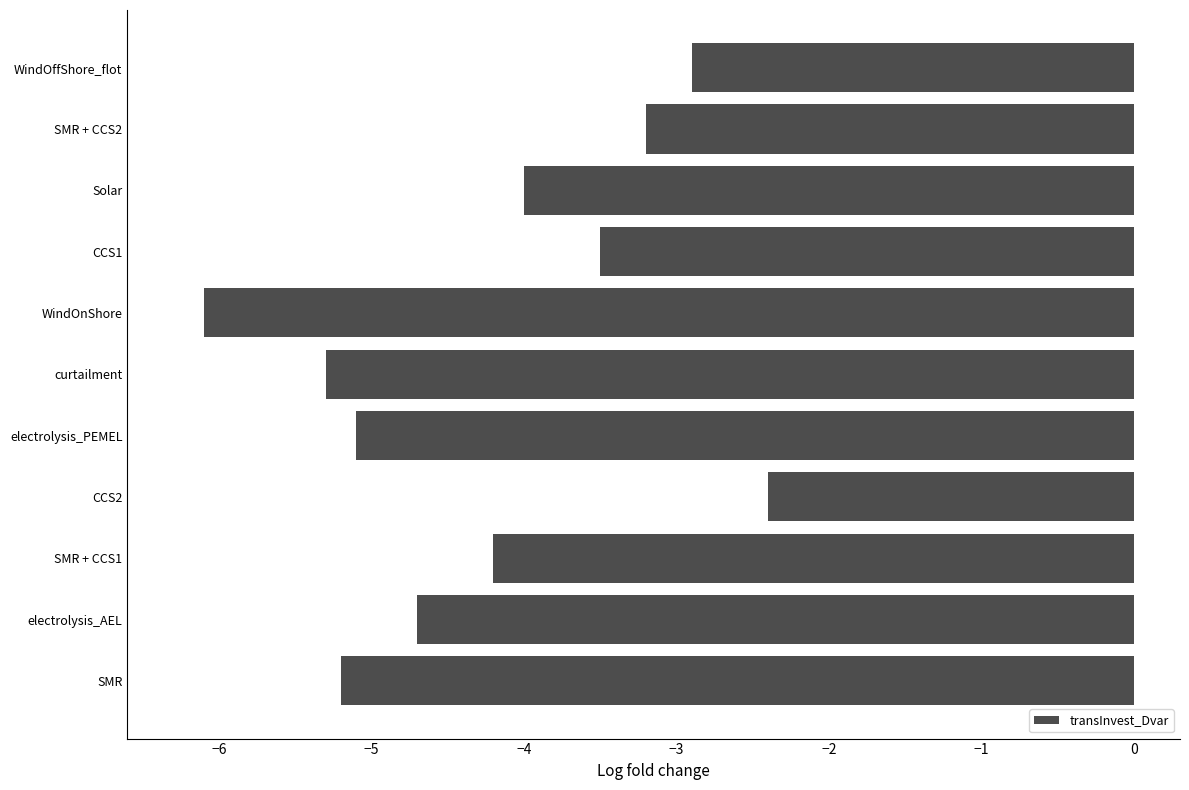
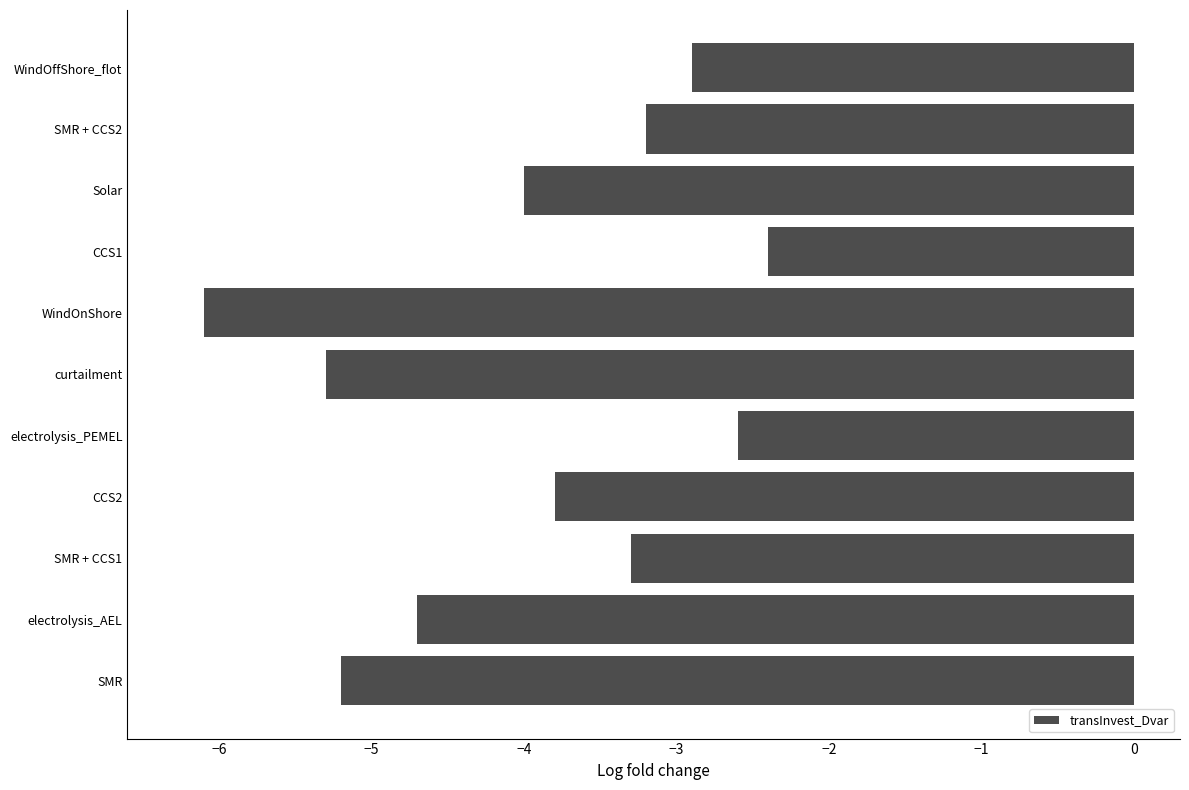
  {
    "WindOffShore_flot": -2.9,
    "SMR + CCS2": -3.2,
    "Solar": -4.0,
-   "CCS1": -3.5,
+   "CCS1": -2.4,
    "WindOnShore": -6.1,
    "curtailment": -5.3,
-   "electrolysis_PEMEL": -5.1,
-   "CCS2": -2.4,
-   "SMR + CCS1": -4.2,
+   "electrolysis_PEMEL": -2.6,
+   "CCS2": -3.8,
+   "SMR + CCS1": -3.3,
    "electrolysis_AEL": -4.7,
    "SMR": -5.2
  }
